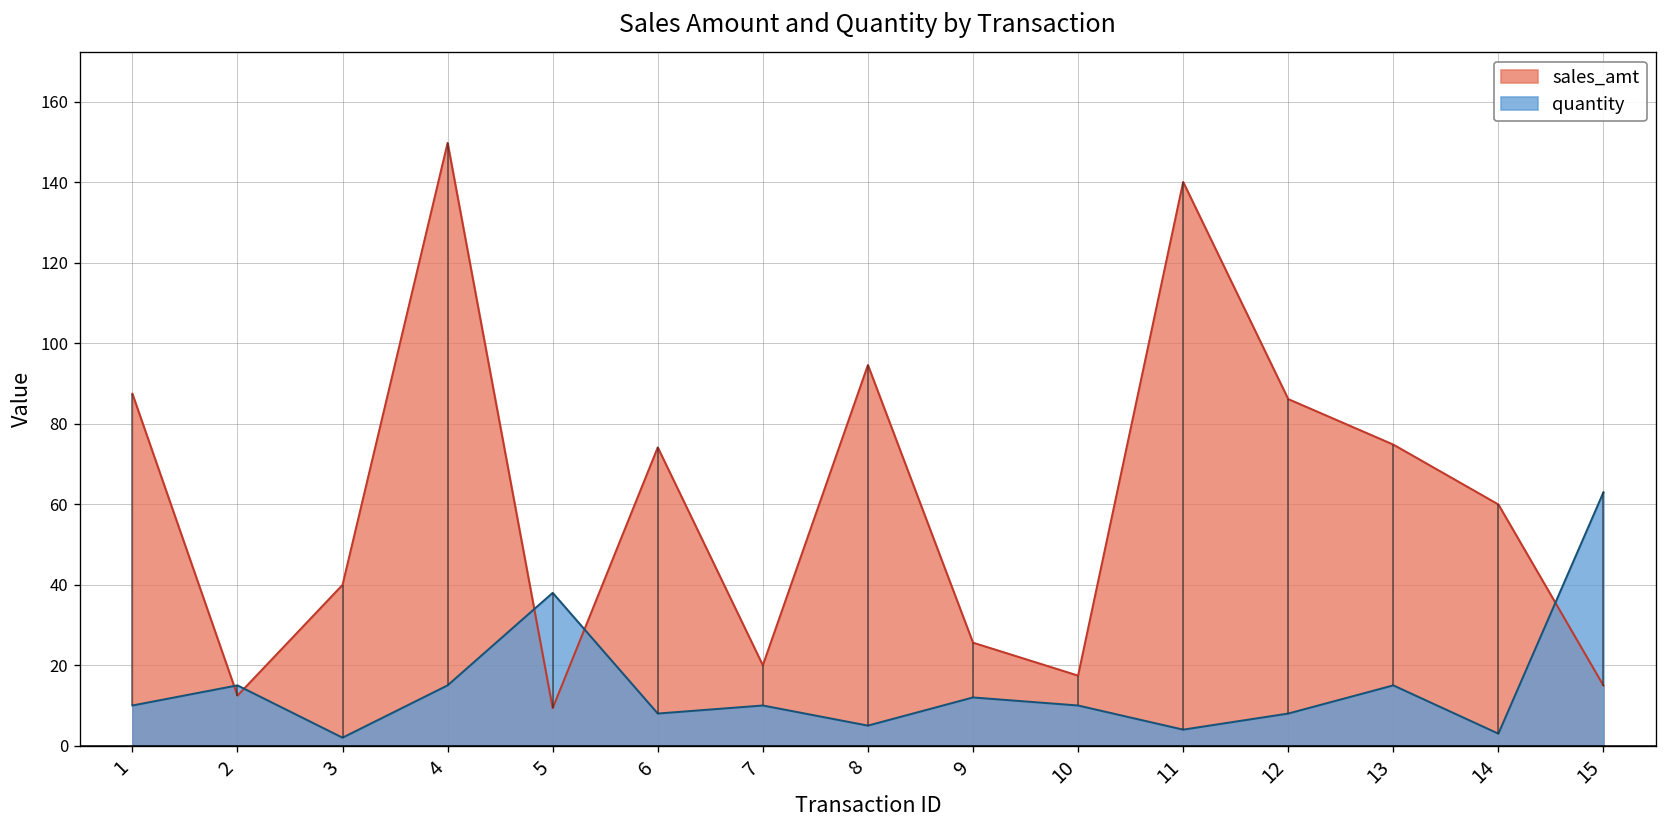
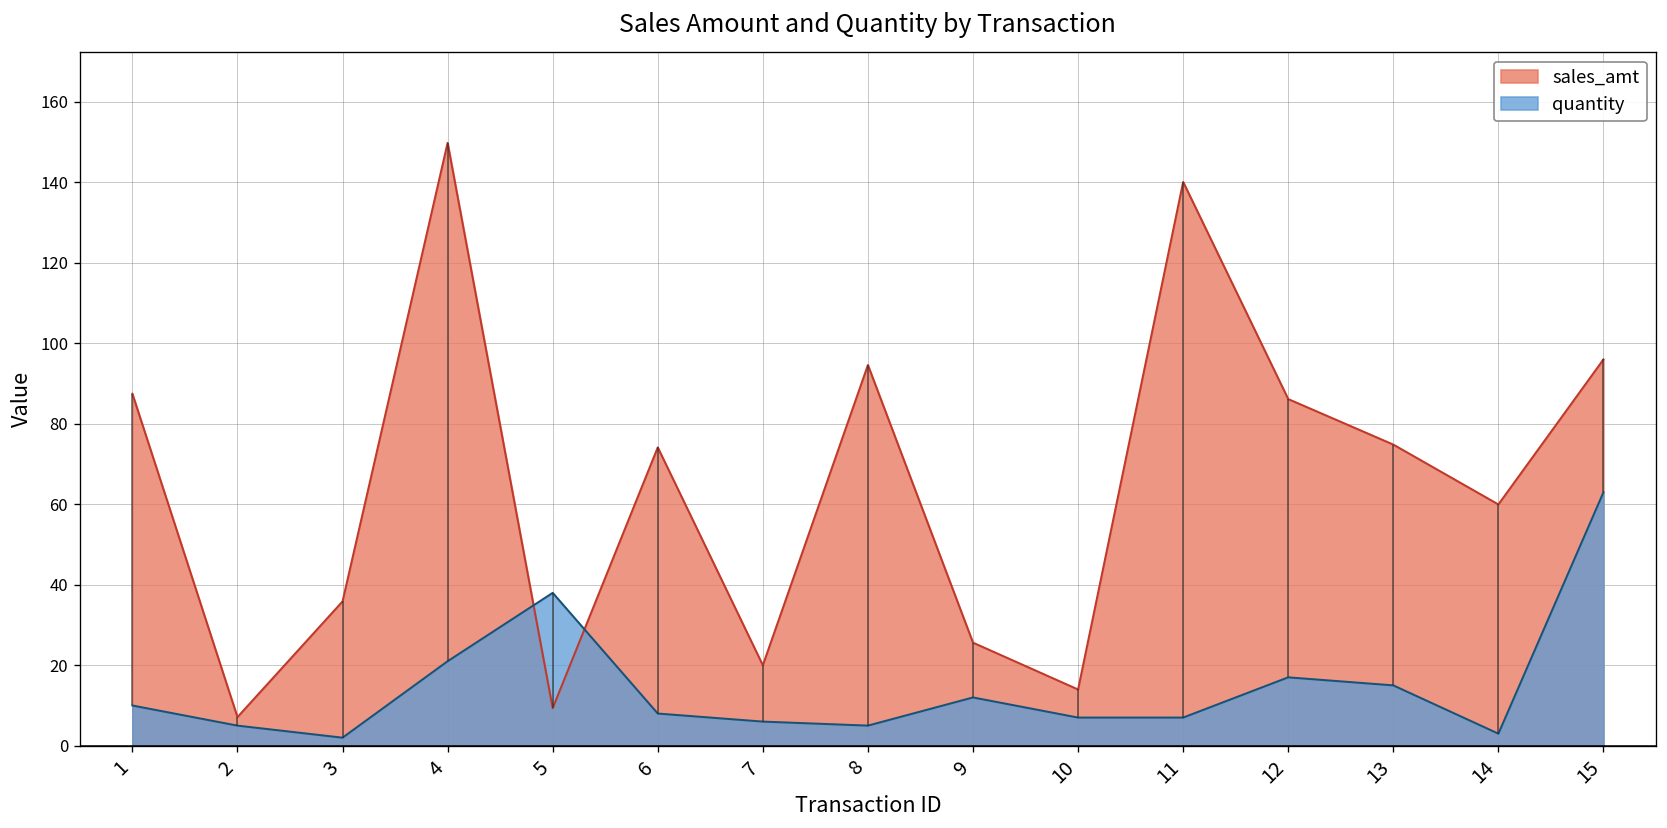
  {
    "sales_amt": {
      "1": 88,
-     "2": 12,
-     "3": 40,
+     "2": 7,
+     "3": 36,
      "4": 150,
      "5": 9,
      "6": 74,
      "7": 20,
      "8": 95,
      "9": 26,
-     "10": 17,
+     "10": 14,
      "11": 140,
      "12": 86,
      "13": 75,
      "14": 60,
-     "15": 15
+     "15": 96
    },
    "quantity": {
      "1": 10,
-     "2": 15,
+     "2": 5,
      "3": 2,
-     "4": 15,
+     "4": 21,
      "5": 38,
      "6": 8,
-     "7": 10,
+     "7": 6,
      "8": 5,
      "9": 12,
-     "10": 10,
-     "11": 4,
-     "12": 8,
+     "10": 7,
+     "11": 7,
+     "12": 17,
      "13": 15,
      "14": 3,
      "15": 63
    }
  }
